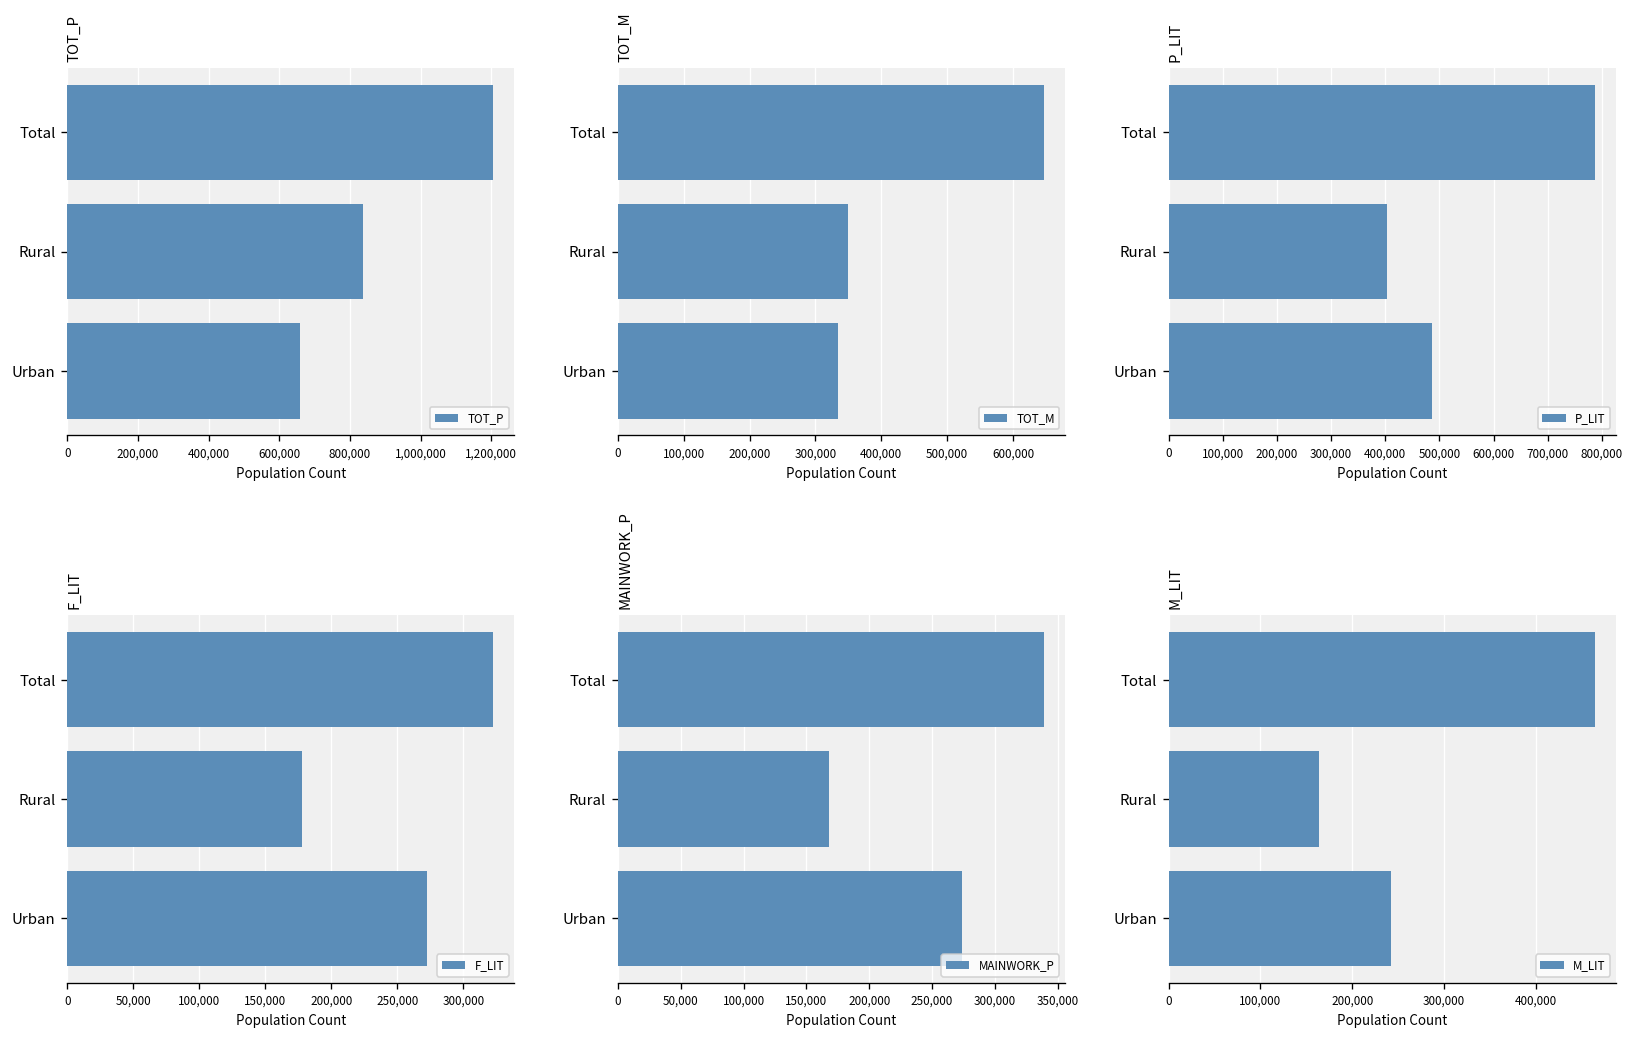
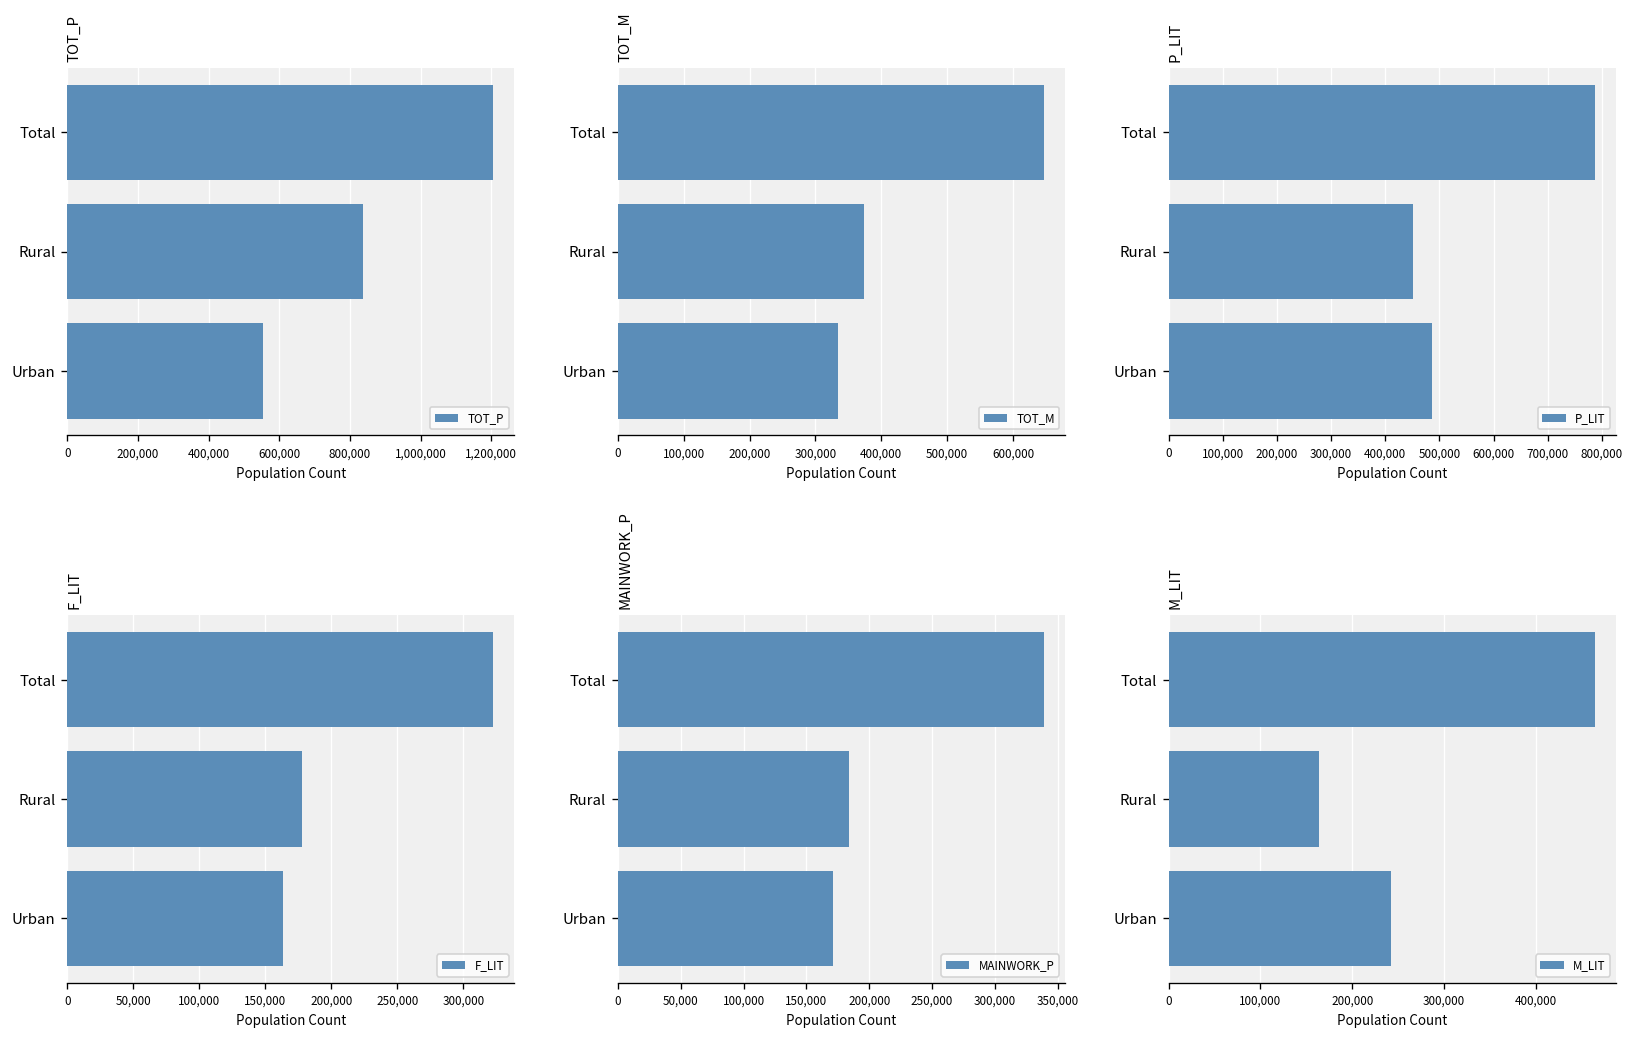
  {
    "TOT_P": {
      "Total": "1,210,000",
      "Rural": "840,000",
-     "Urban": "660,000"
+     "Urban": "560,000"
    },
    "TOT_M": {
      "Total": "650,000",
-     "Rural": "350,000",
+     "Rural": "370,000",
      "Urban": "330,000"
    },
    "P_LIT": {
      "Total": "790,000",
-     "Rural": "400,000",
+     "Rural": "450,000",
      "Urban": "490,000"
    },
    "F_LIT": {
      "Total": "322,000",
      "Rural": "178,000",
-     "Urban": "272,000"
+     "Urban": "163,000"
    },
    "MAINWORK_P": {
      "Total": "339,000",
-     "Rural": "168,000",
-     "Urban": "274,000"
+     "Rural": "184,000",
+     "Urban": "171,000"
    },
    "M_LIT": {
      "Total": "460,000",
      "Rural": "160,000",
      "Urban": "240,000"
    }
  }
